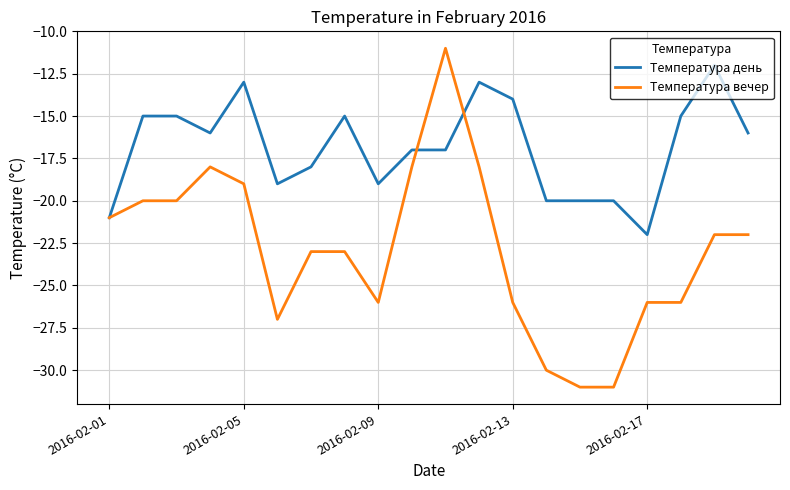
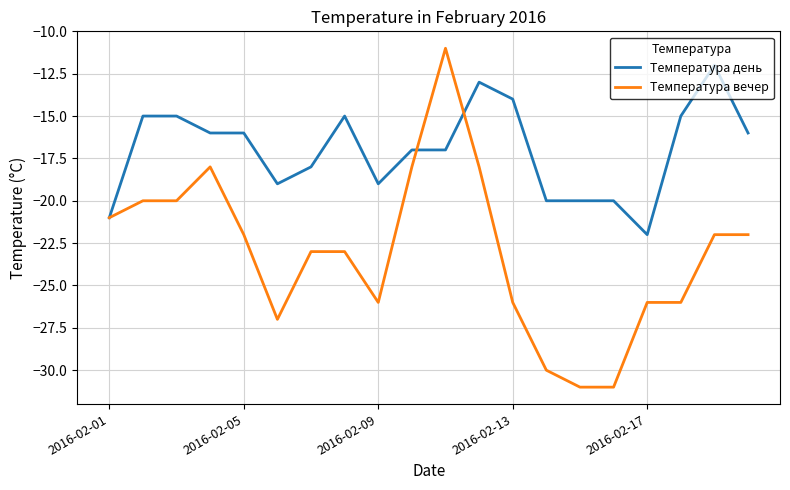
  {
    "Температура день": {
-     "2016-02-05": -13,
+     "2016-02-05": -16,
      "2016-02-09": -19,
      "2016-02-13": -14,
      "2016-02-17": -22
    },
    "Температура вечер": {
-     "2016-02-05": -19,
+     "2016-02-05": -22,
      "2016-02-09": -26,
      "2016-02-13": -26,
      "2016-02-17": -26
    }
  }
